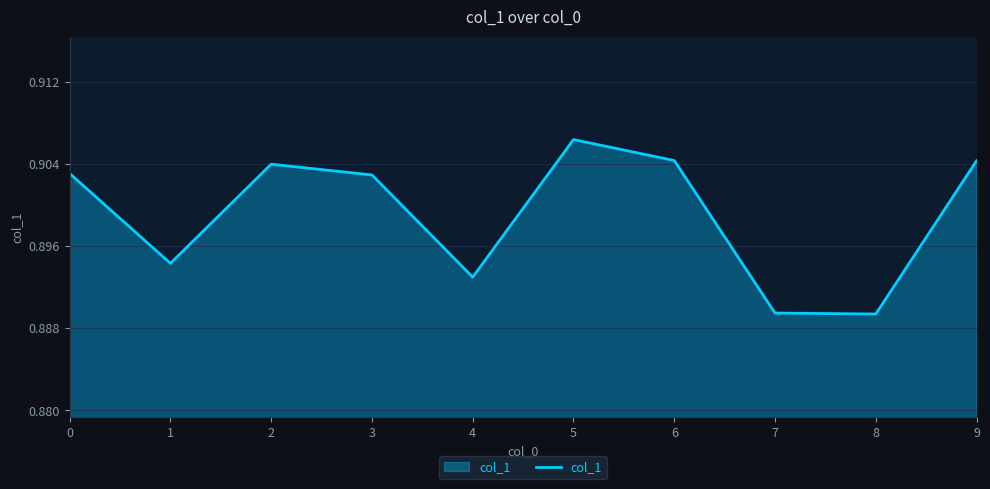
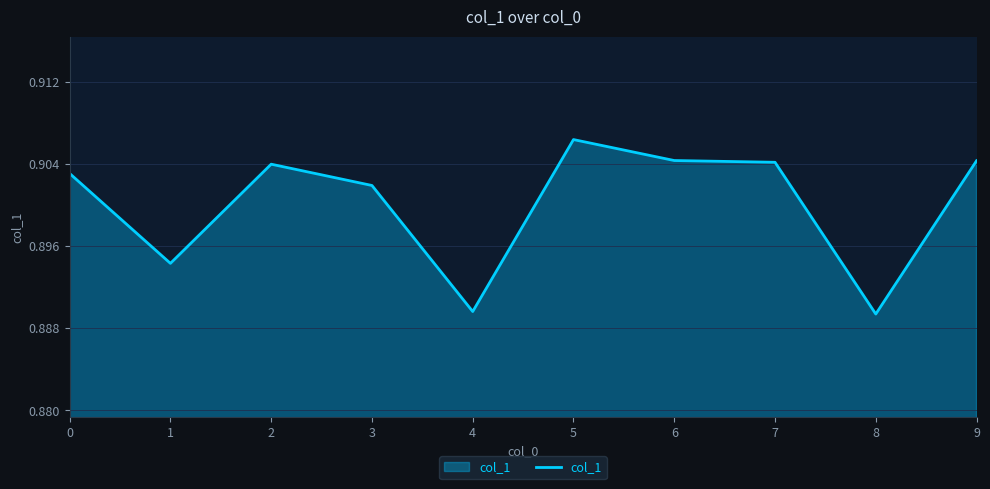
  {
    "0": 0.9031,
    "1": 0.8943,
    "2": 0.9040,
-   "3": 0.9029,
-   "4": 0.8930,
+   "3": 0.9019,
+   "4": 0.8896,
    "5": 0.9064,
    "6": 0.9043,
-   "7": 0.8895,
+   "7": 0.9041,
    "8": 0.8894,
    "9": 0.9043
  }
